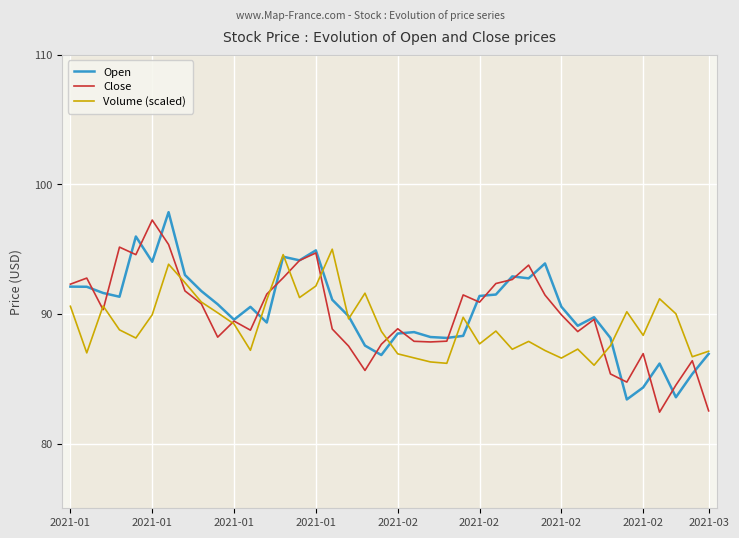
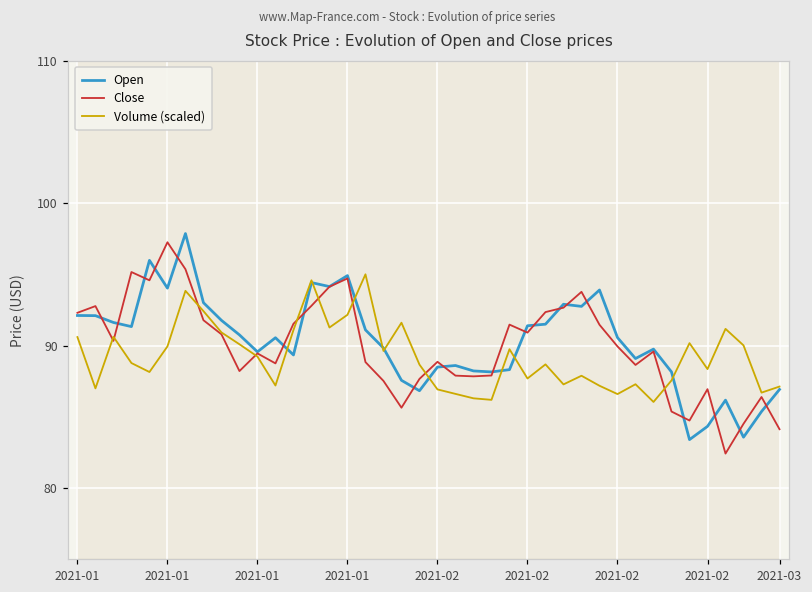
  {
    "Open": {
      "2021-03": 86.9
    },
    "Close": {
-     "2021-03": 82.5
+     "2021-03": 84.1
    },
    "Volume (scaled)": {
      "2021-03": 87.1
    }
  }
